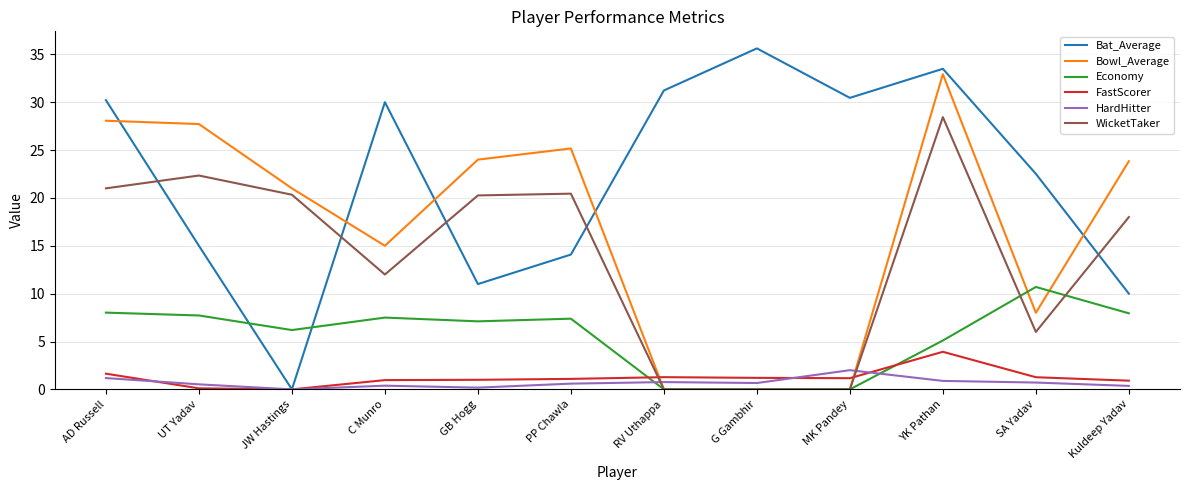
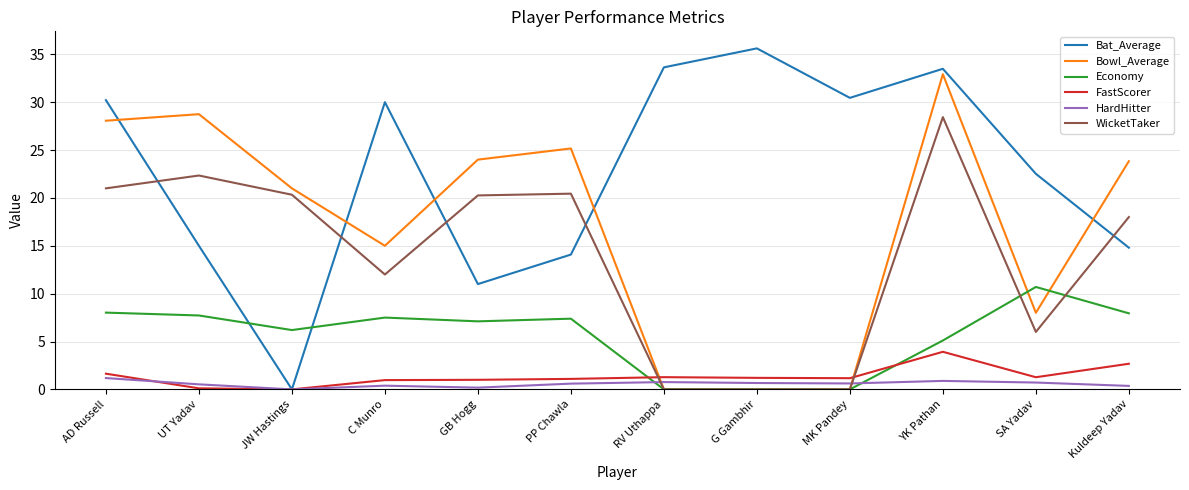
  {
    "Bat_Average": {
      "AD Russell": 30,
      "UT Yadav": 15,
      "C Munro": 30,
      "GB Hogg": 11,
      "PP Chawla": 14,
-     "RV Uthappa": 31,
+     "RV Uthappa": 34,
      "G Gambhir": 36,
      "MK Pandey": 30,
      "YK Pathan": 33,
      "SA Yadav": 23,
-     "Kuldeep Yadav": 10
+     "Kuldeep Yadav": 15
    },
    "Bowl_Average": {
      "AD Russell": 28,
-     "UT Yadav": 28,
+     "UT Yadav": 29,
      "JW Hastings": 21,
      "C Munro": 15,
      "GB Hogg": 24,
      "PP Chawla": 25,
      "YK Pathan": 33,
      "SA Yadav": 8,
      "Kuldeep Yadav": 24
    },
    "Economy": {
      "AD Russell": 8,
      "UT Yadav": 8,
      "JW Hastings": 6,
      "C Munro": 8,
      "GB Hogg": 7,
      "PP Chawla": 7,
      "YK Pathan": 5,
      "SA Yadav": 11,
      "Kuldeep Yadav": 8
    },
    "FastScorer": {
      "AD Russell": 2,
      "UT Yadav": 0,
      "C Munro": 1,
      "GB Hogg": 1,
      "PP Chawla": 1,
      "RV Uthappa": 1,
      "G Gambhir": 1,
      "MK Pandey": 1,
      "YK Pathan": 4,
      "SA Yadav": 1,
-     "Kuldeep Yadav": 1
+     "Kuldeep Yadav": 3
    },
    "HardHitter": {
      "AD Russell": 1,
      "UT Yadav": 1,
      "C Munro": 0,
      "GB Hogg": 0,
      "PP Chawla": 1,
      "RV Uthappa": 1,
      "G Gambhir": 1,
-     "MK Pandey": 2,
+     "MK Pandey": 1,
      "YK Pathan": 1,
      "SA Yadav": 1,
      "Kuldeep Yadav": 0
    },
    "WicketTaker": {
      "AD Russell": 21,
      "UT Yadav": 22,
      "JW Hastings": 20,
      "C Munro": 12,
      "GB Hogg": 20,
      "PP Chawla": 20,
      "YK Pathan": 28,
      "SA Yadav": 6,
      "Kuldeep Yadav": 18
    }
  }
